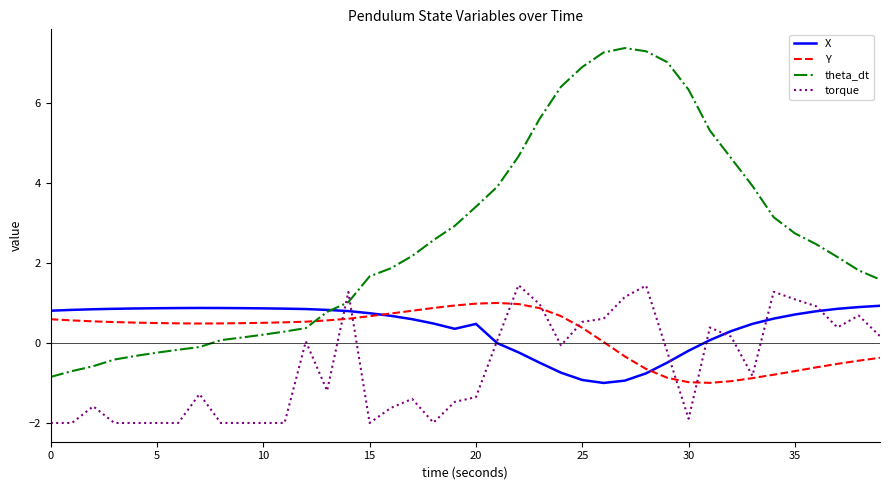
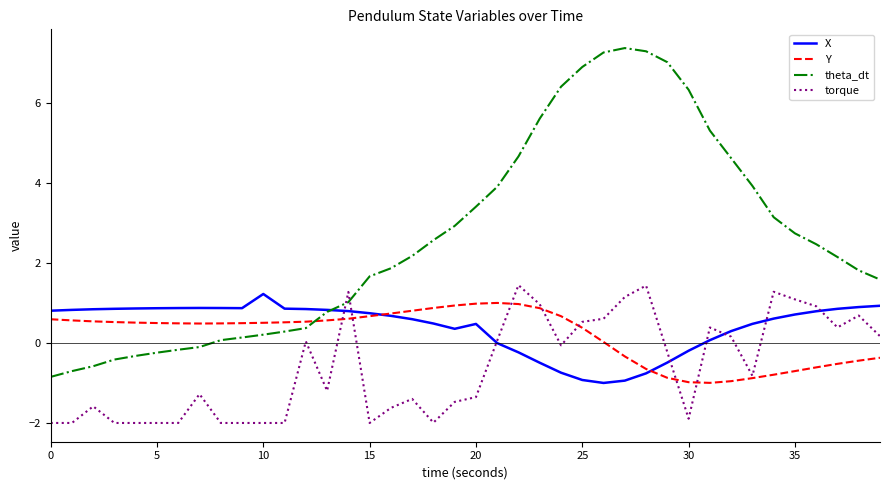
  {
    "X": {
      "0": 0.8,
      "5": 0.9,
-     "10": 0.9,
+     "10": 1.2,
      "15": 0.7,
      "20": 0.5,
      "25": -0.9,
      "30": -0.2,
      "35": 0.7
    },
    "Y": {
      "0": 0.6,
      "5": 0.5,
      "10": 0.5,
      "15": 0.7,
      "20": 1.0,
      "25": 0.4,
      "30": -1.0,
      "35": -0.7
    },
    "theta_dt": {
      "0": -0.8,
      "5": -0.2,
      "10": 0.2,
      "15": 1.7,
      "20": 3.4,
      "25": 6.9,
      "30": 6.3,
      "35": 2.7
    },
    "torque": {
      "0": -2.0,
      "5": -2.0,
      "10": -2.0,
      "15": -2.0,
      "20": -1.4,
      "25": 0.5,
      "30": -1.9,
      "35": 1.1
    }
  }
